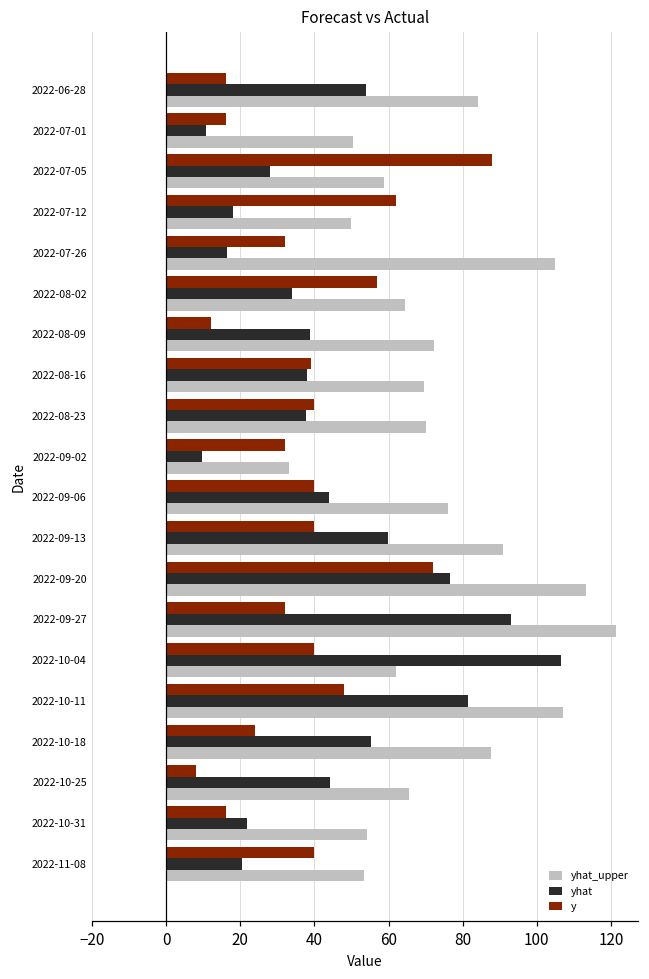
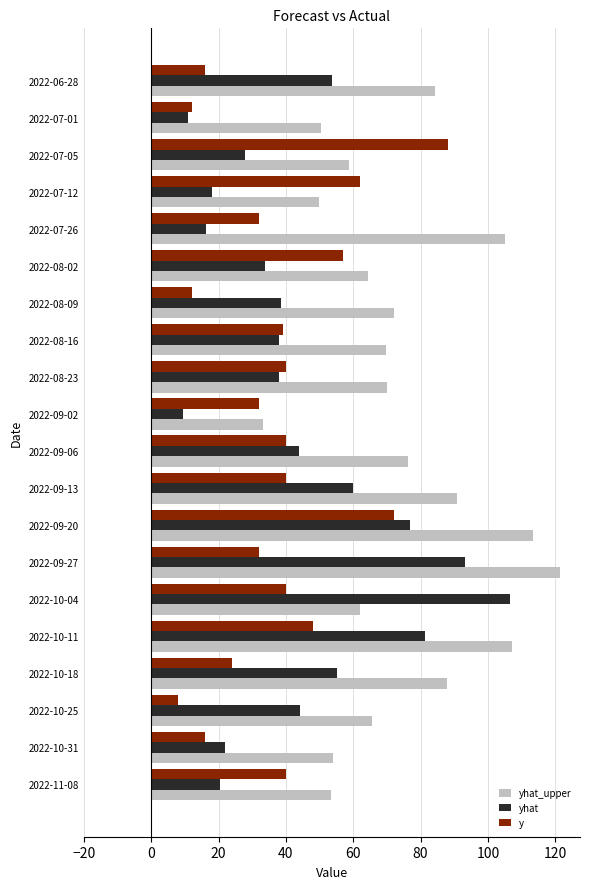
  {
    "yhat_upper": {
      "2022-06-28": 84,
      "2022-07-01": 50,
      "2022-07-05": 59,
      "2022-07-12": 50,
      "2022-07-26": 105,
      "2022-08-02": 65,
      "2022-08-09": 72,
      "2022-08-16": 70,
      "2022-08-23": 70,
      "2022-09-02": 33,
      "2022-09-06": 76,
      "2022-09-13": 91,
      "2022-09-20": 113,
      "2022-09-27": 121,
      "2022-10-04": 62,
      "2022-10-11": 107,
      "2022-10-18": 88,
      "2022-10-25": 65,
      "2022-10-31": 54,
      "2022-11-08": 53
    },
    "yhat": {
      "2022-06-28": 54,
      "2022-07-01": 11,
      "2022-07-05": 28,
      "2022-07-12": 18,
      "2022-07-26": 16,
      "2022-08-02": 34,
      "2022-08-09": 39,
      "2022-08-16": 38,
      "2022-08-23": 38,
      "2022-09-02": 10,
      "2022-09-06": 44,
      "2022-09-13": 60,
      "2022-09-20": 77,
      "2022-09-27": 93,
      "2022-10-04": 107,
      "2022-10-11": 81,
      "2022-10-18": 55,
      "2022-10-25": 44,
      "2022-10-31": 22,
      "2022-11-08": 21
    },
    "y": {
      "2022-06-28": 16,
-     "2022-07-01": 16,
+     "2022-07-01": 12,
      "2022-07-05": 88,
      "2022-07-12": 62,
      "2022-07-26": 32,
      "2022-08-02": 57,
      "2022-08-09": 12,
      "2022-08-16": 39,
      "2022-08-23": 40,
      "2022-09-02": 32,
      "2022-09-06": 40,
      "2022-09-13": 40,
      "2022-09-20": 72,
      "2022-09-27": 32,
      "2022-10-04": 40,
      "2022-10-11": 48,
      "2022-10-18": 24,
      "2022-10-25": 8,
      "2022-10-31": 16,
      "2022-11-08": 40
    }
  }
